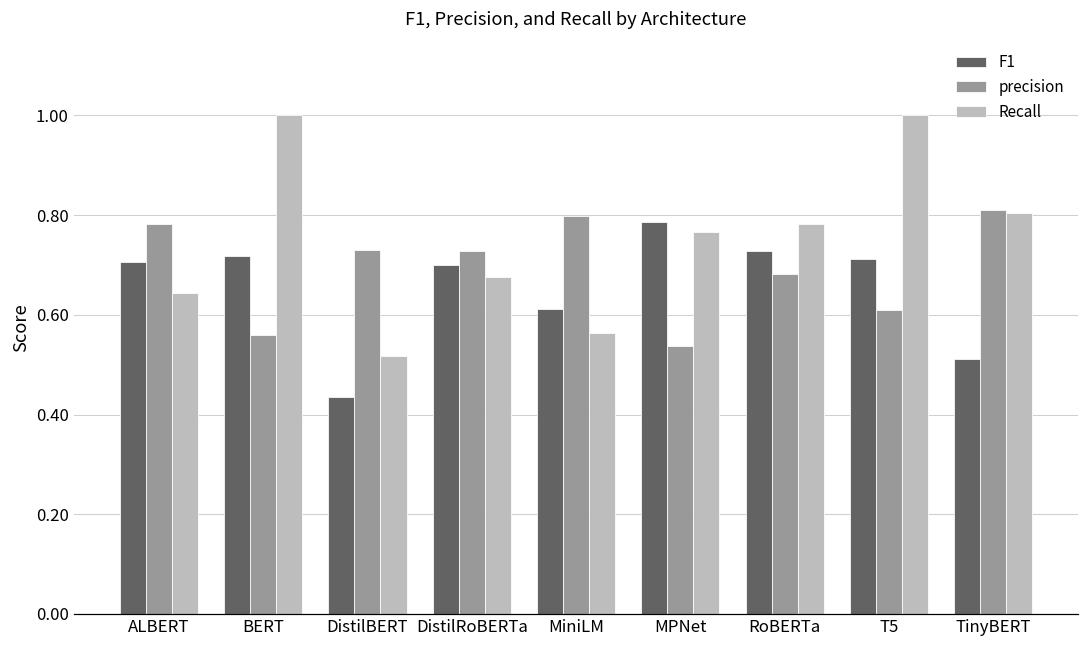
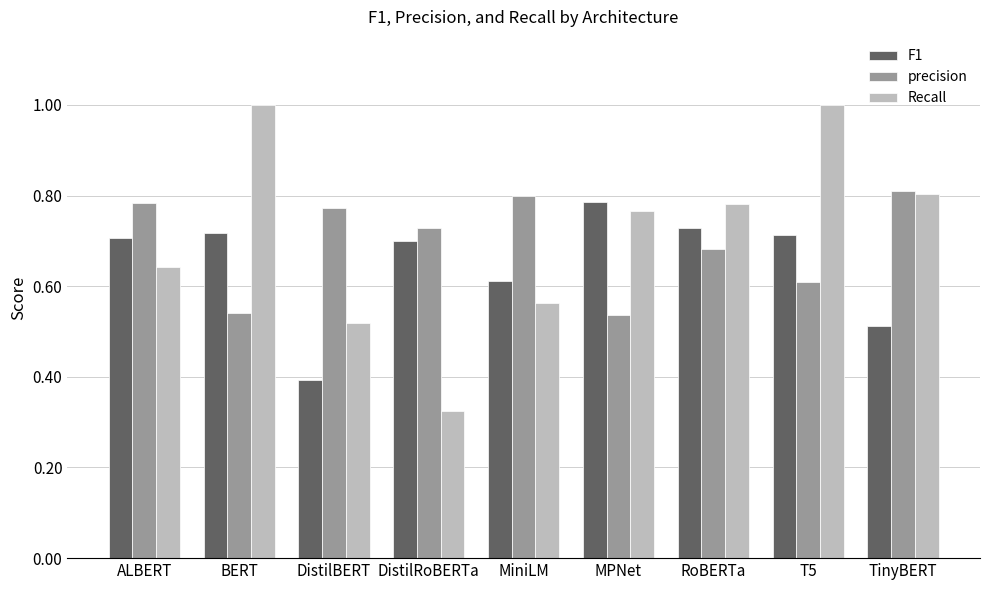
  {
    "F1": {
      "ALBERT": 0.71,
      "BERT": 0.72,
-     "DistilBERT": 0.43,
+     "DistilBERT": 0.39,
      "DistilRoBERTa": 0.70,
      "MiniLM": 0.61,
      "MPNet": 0.79,
      "RoBERTa": 0.73,
      "T5": 0.71,
      "TinyBERT": 0.51
    },
    "precision": {
      "ALBERT": 0.78,
-     "BERT": 0.56,
-     "DistilBERT": 0.73,
+     "BERT": 0.54,
+     "DistilBERT": 0.77,
      "DistilRoBERTa": 0.73,
      "MiniLM": 0.80,
      "MPNet": 0.54,
      "RoBERTa": 0.68,
      "T5": 0.61,
      "TinyBERT": 0.81
    },
    "Recall": {
      "ALBERT": 0.64,
      "BERT": 1.00,
      "DistilBERT": 0.52,
-     "DistilRoBERTa": 0.68,
+     "DistilRoBERTa": 0.32,
      "MiniLM": 0.56,
      "MPNet": 0.77,
      "RoBERTa": 0.78,
      "T5": 1.00,
      "TinyBERT": 0.80
    }
  }
